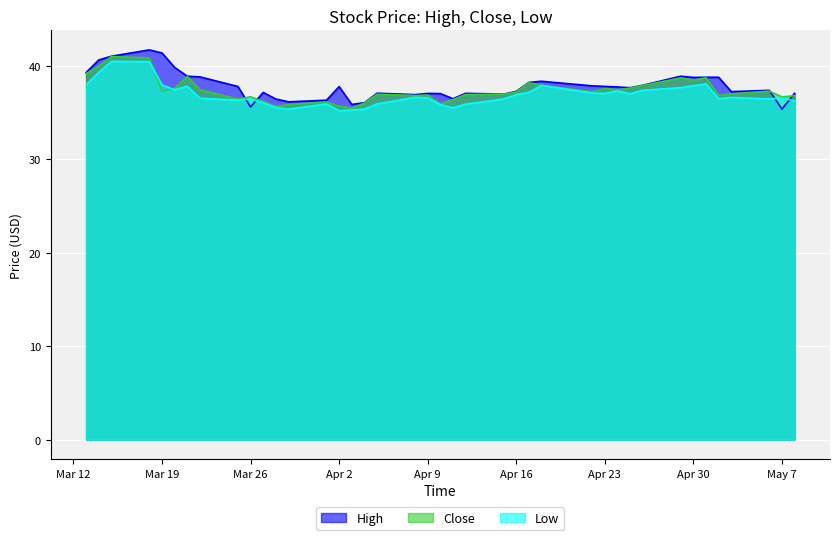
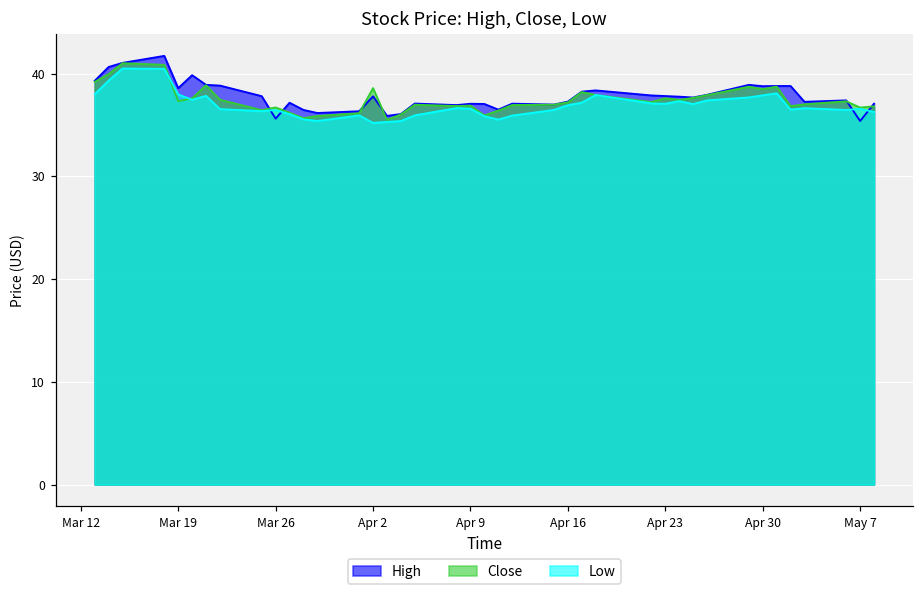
  {
    "High": {
-     "Mar 19": 41,
+     "Mar 19": 39,
      "Mar 26": 36,
      "Apr 2": 38,
      "Apr 30": 39,
      "May 7": 35
    },
    "Close": {
      "Mar 19": 37,
-     "Apr 2": 36,
+     "Apr 2": 39,
      "Apr 30": 39
    },
    "Low": {
      "Mar 19": 38,
      "Apr 2": 35,
      "Apr 9": 37,
      "Apr 16": 37,
      "Apr 23": 37,
      "Apr 30": 38
    }
  }
